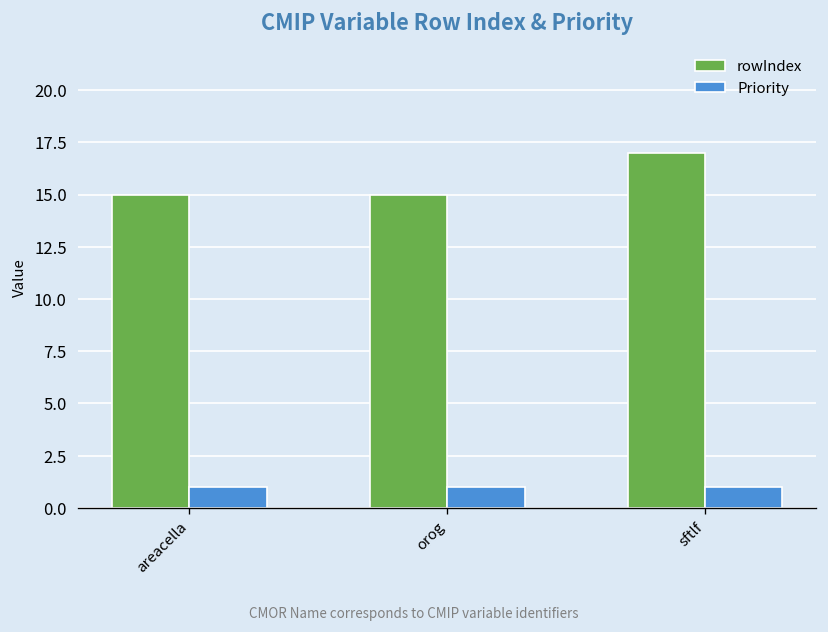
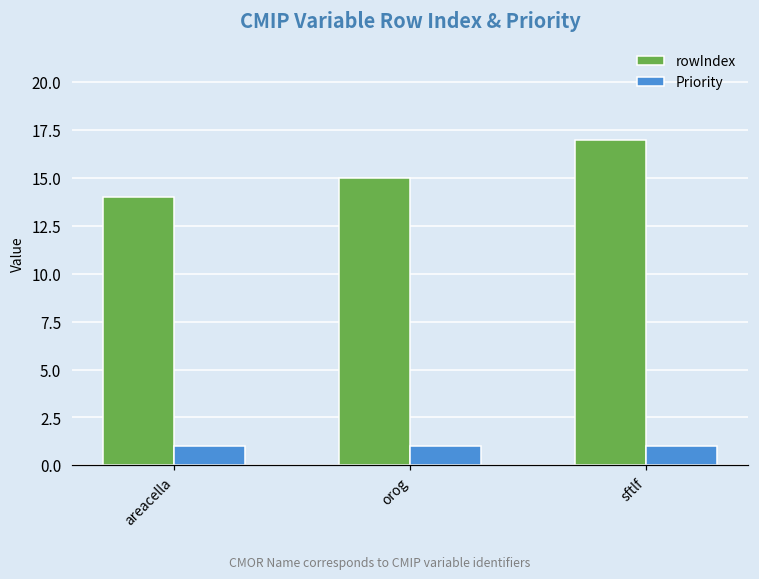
  {
    "rowIndex": {
-     "areacella": 15,
+     "areacella": 14,
      "orog": 15,
      "sftlf": 17
    },
    "Priority": {
      "areacella": 1,
      "orog": 1,
      "sftlf": 1
    }
  }
